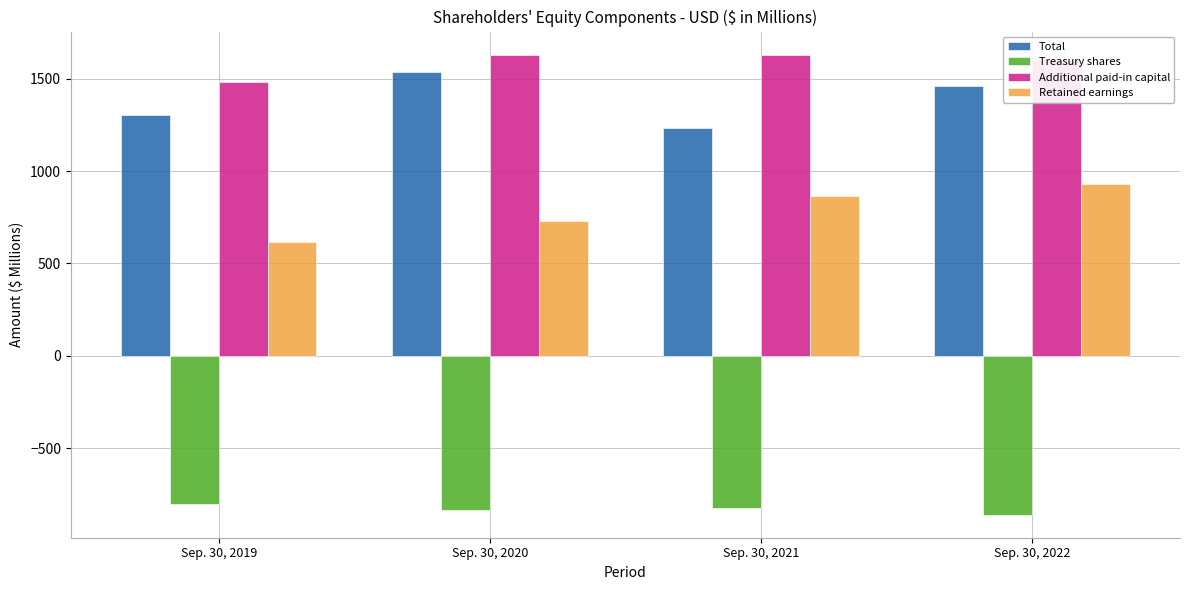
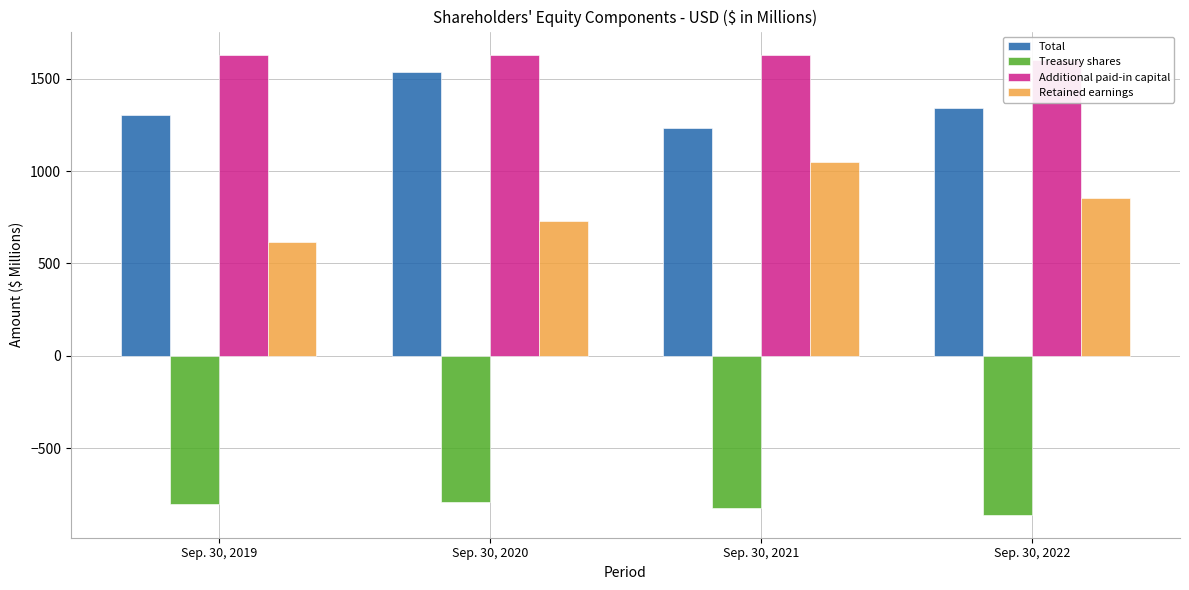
  {
    "Total": {
      "Sep. 30, 2019": 1300,
      "Sep. 30, 2020": 1540,
      "Sep. 30, 2021": 1240,
-     "Sep. 30, 2022": 1460
+     "Sep. 30, 2022": 1340
    },
    "Treasury shares": {
      "Sep. 30, 2019": -800,
-     "Sep. 30, 2020": -830,
+     "Sep. 30, 2020": -790,
      "Sep. 30, 2021": -830,
      "Sep. 30, 2022": -860
    },
    "Additional paid-in capital": {
-     "Sep. 30, 2019": 1490,
+     "Sep. 30, 2019": 1630,
      "Sep. 30, 2020": 1630,
      "Sep. 30, 2021": 1630
    },
    "Retained earnings": {
      "Sep. 30, 2019": 620,
      "Sep. 30, 2020": 730,
-     "Sep. 30, 2021": 870,
-     "Sep. 30, 2022": 930
+     "Sep. 30, 2021": 1050,
+     "Sep. 30, 2022": 860
    }
  }
